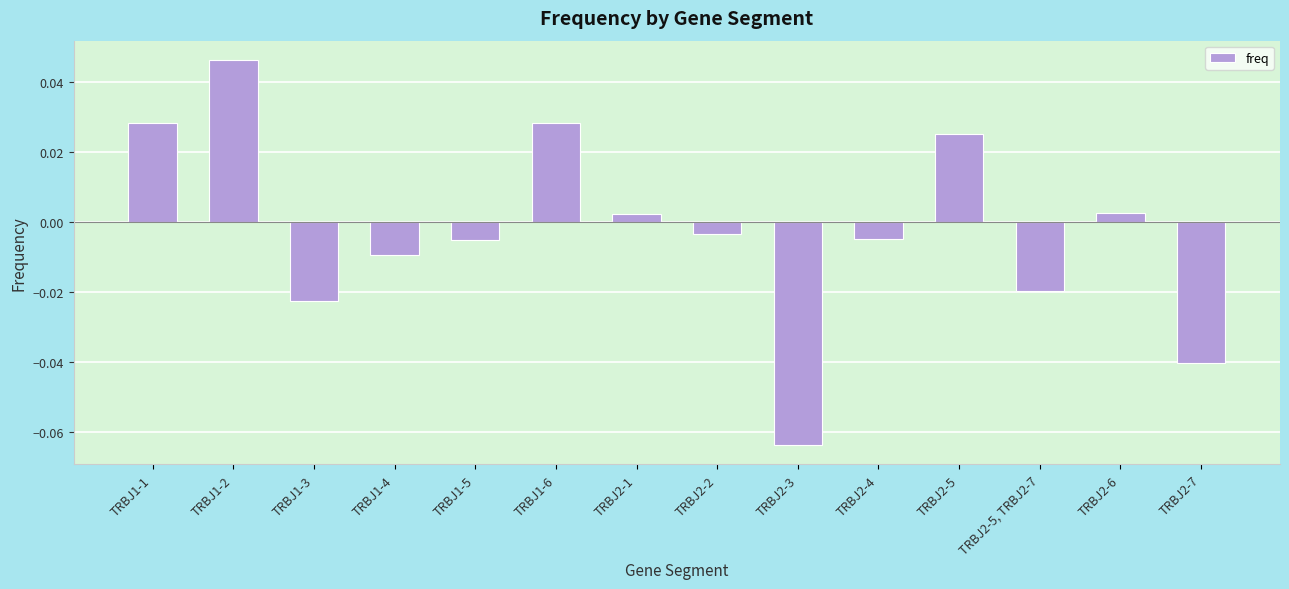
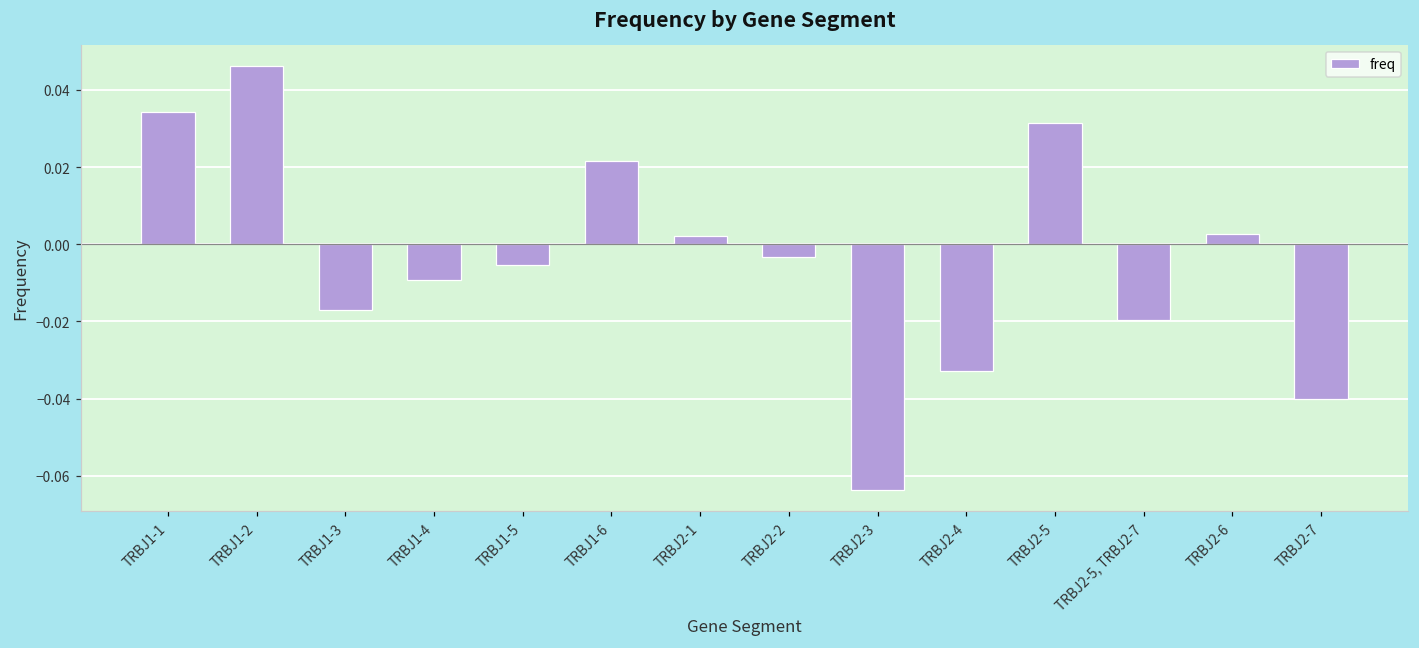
  {
-   "TRBJ1-1": 0.028,
+   "TRBJ1-1": 0.034,
    "TRBJ1-2": 0.046,
-   "TRBJ1-3": -0.022,
+   "TRBJ1-3": -0.017,
    "TRBJ1-4": -0.009,
    "TRBJ1-5": -0.005,
-   "TRBJ1-6": 0.028,
+   "TRBJ1-6": 0.022,
    "TRBJ2-1": 0.002,
    "TRBJ2-2": -0.003,
    "TRBJ2-3": -0.064,
-   "TRBJ2-4": -0.005,
-   "TRBJ2-5": 0.025,
+   "TRBJ2-4": -0.033,
+   "TRBJ2-5": 0.031,
    "TRBJ2-5, TRBJ2-7": -0.020,
    "TRBJ2-6": 0.003,
    "TRBJ2-7": -0.040
  }
